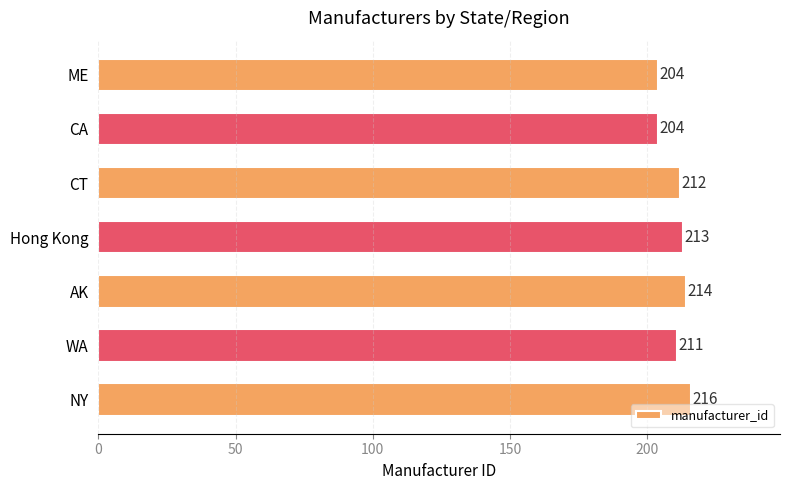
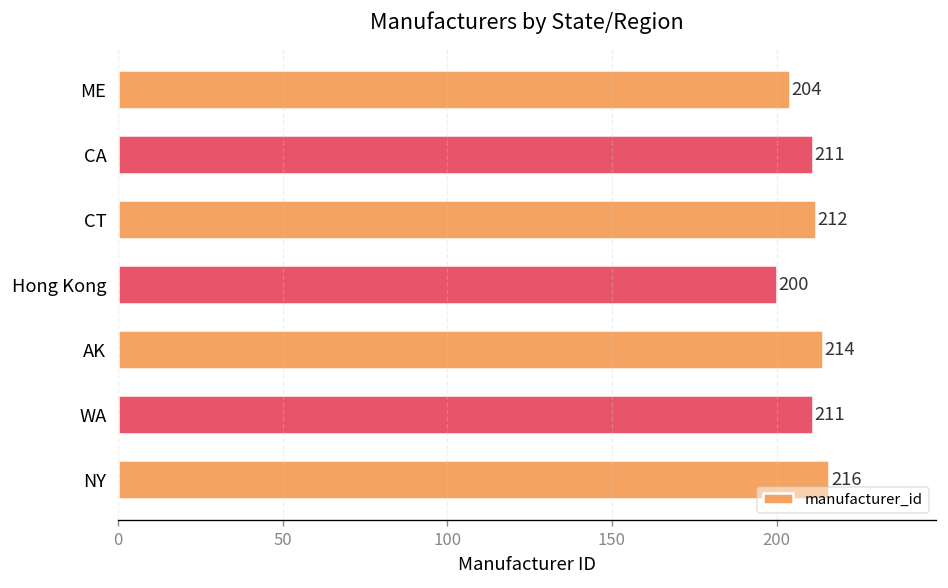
  {
    "ME": 204,
-   "CA": 204,
+   "CA": 211,
    "CT": 212,
-   "Hong Kong": 213,
+   "Hong Kong": 200,
    "AK": 214,
    "WA": 211
  }
